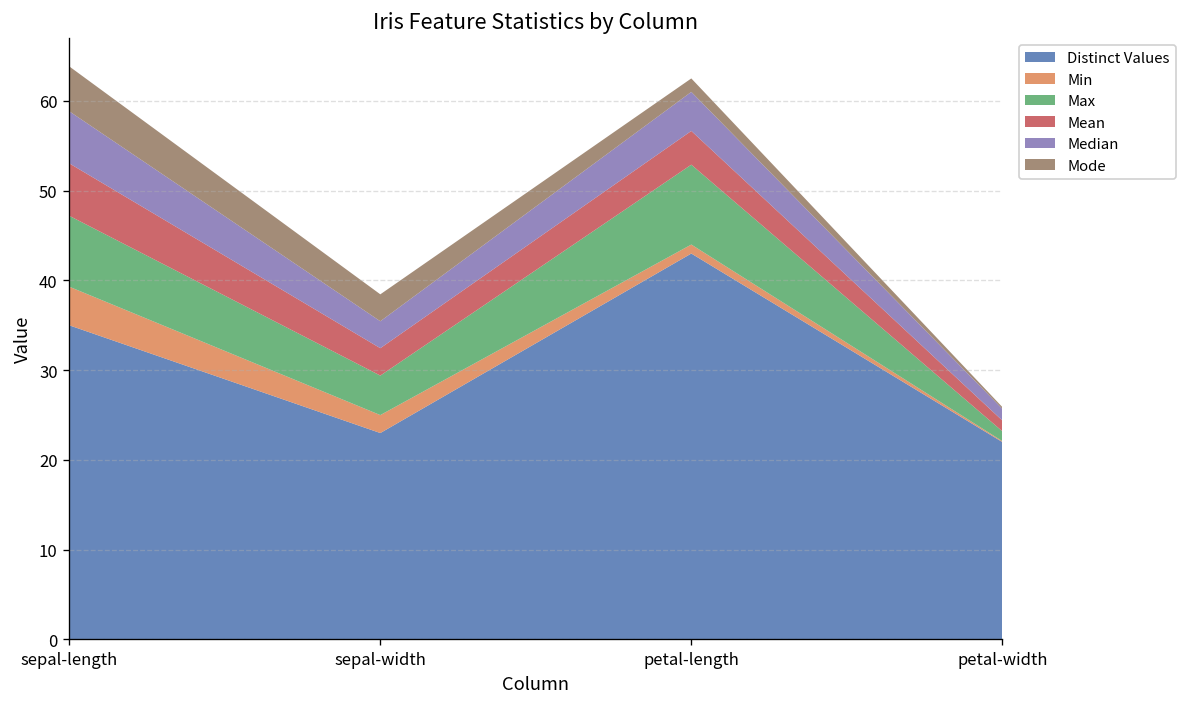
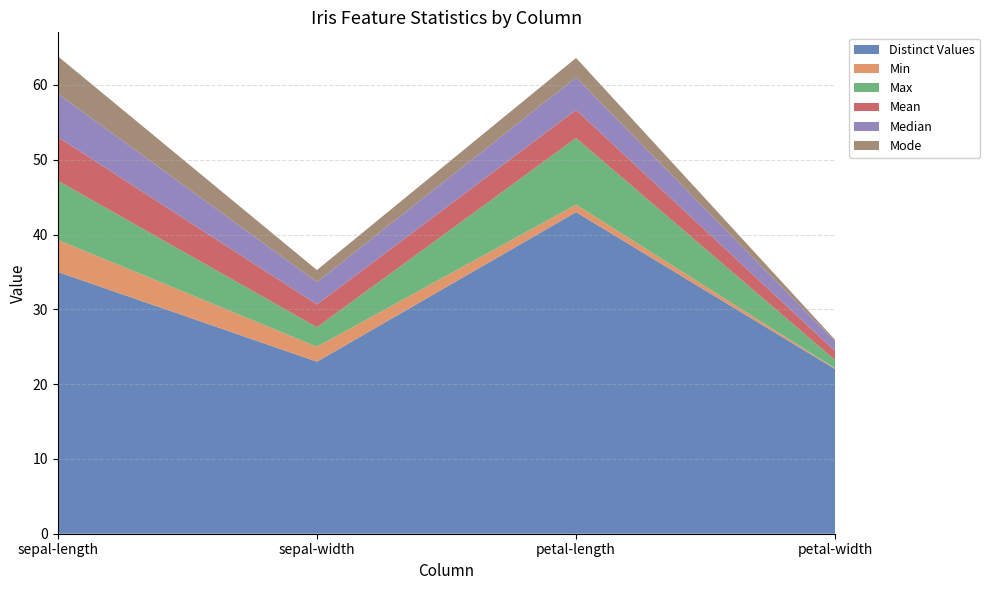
  {
    "Max": {
      "sepal-length": 8,
-     "sepal-width": 4,
+     "sepal-width": 3,
      "petal-length": 9,
      "petal-width": 1
    },
    "Mode": {
      "sepal-length": 5,
-     "sepal-width": 3,
-     "petal-length": 2
+     "sepal-width": 2,
+     "petal-length": 3
    }
  }
